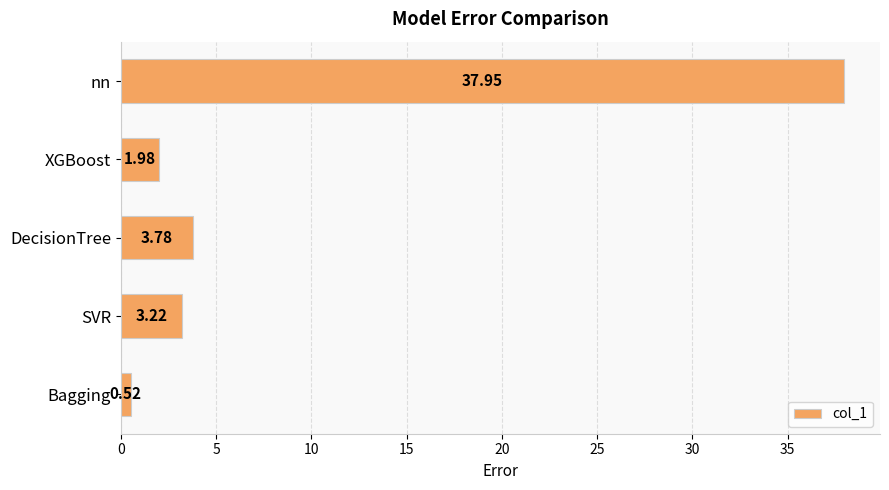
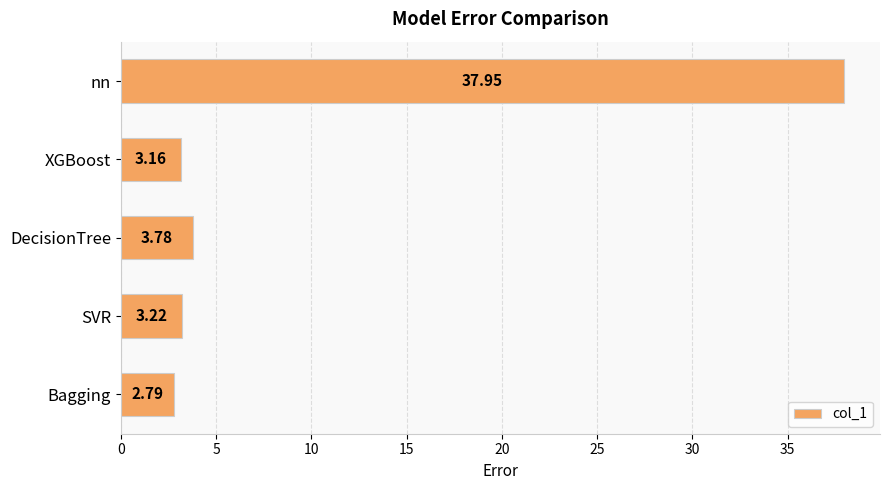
  {
    "nn": 37.95,
-   "XGBoost": 1.98,
+   "XGBoost": 3.16,
    "DecisionTree": 3.78,
    "SVR": 3.22,
-   "Bagging": 0.52
+   "Bagging": 2.79
  }
